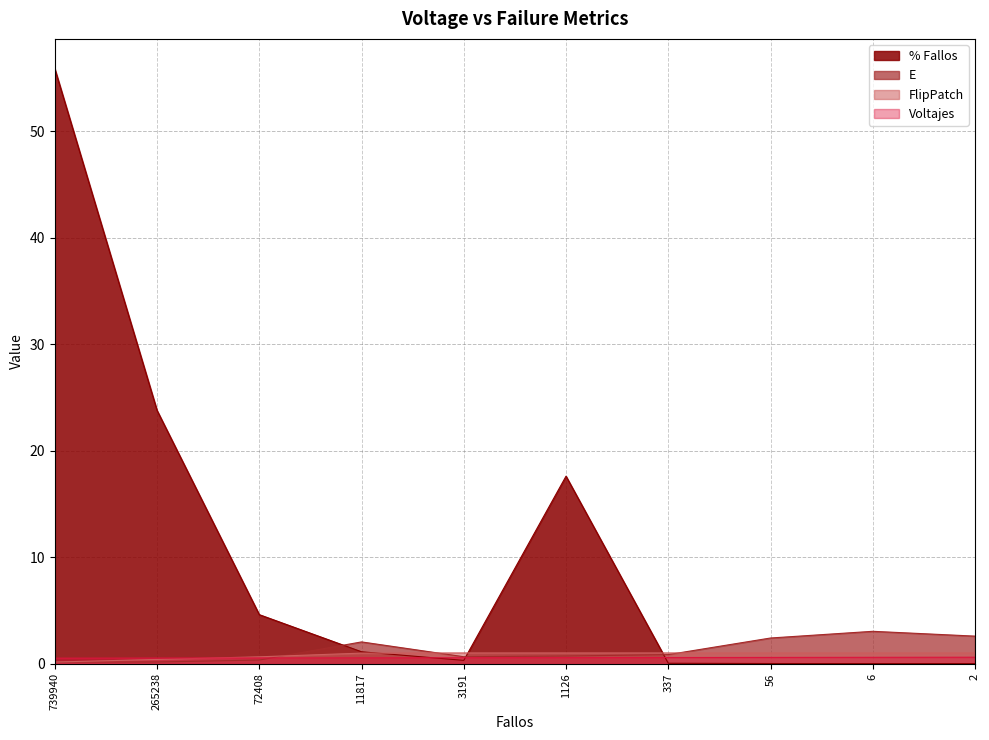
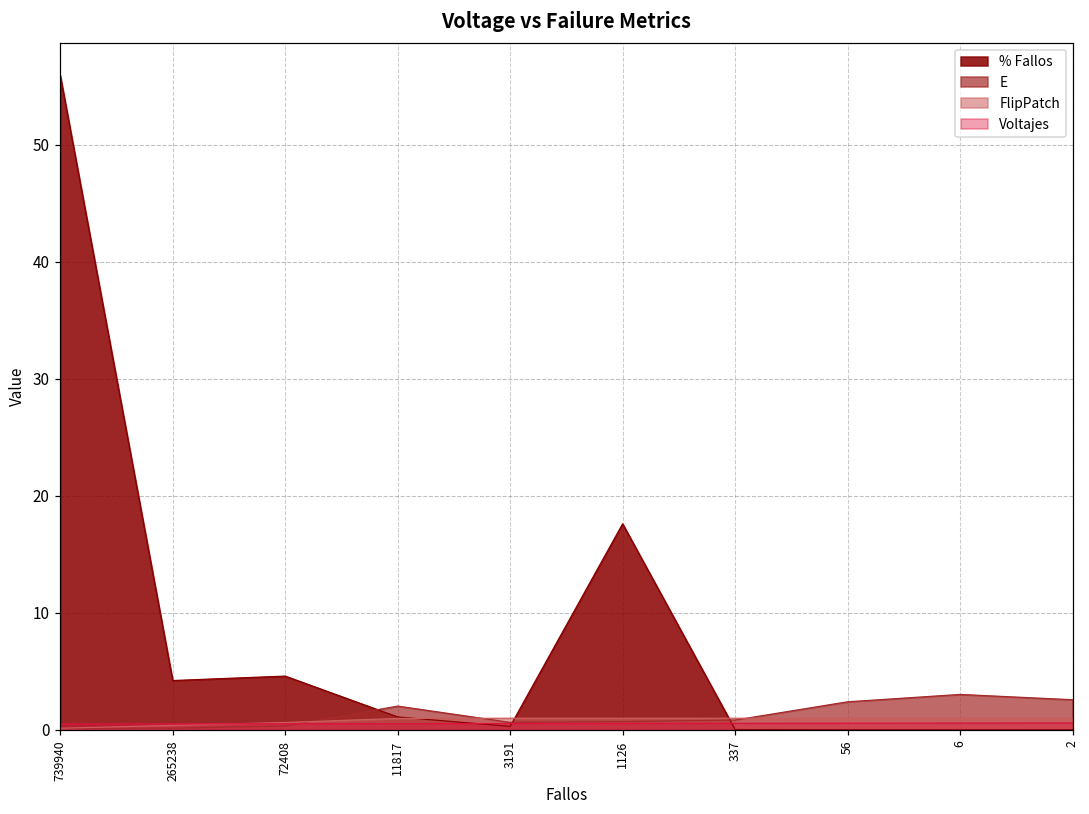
  {
    "% Fallos": {
      "739940": 55.9,
-     "265238": 23.8,
+     "265238": 4.2,
      "72408": 4.6,
      "3191": 0.3,
      "1126": 17.6,
      "337": 0.0,
      "56": 0.0,
      "6": 0.0,
      "2": 0.0
    },
    "E": {
      "11817": 2.0,
      "56": 2.4,
      "6": 3.0,
      "2": 2.6
    }
  }
